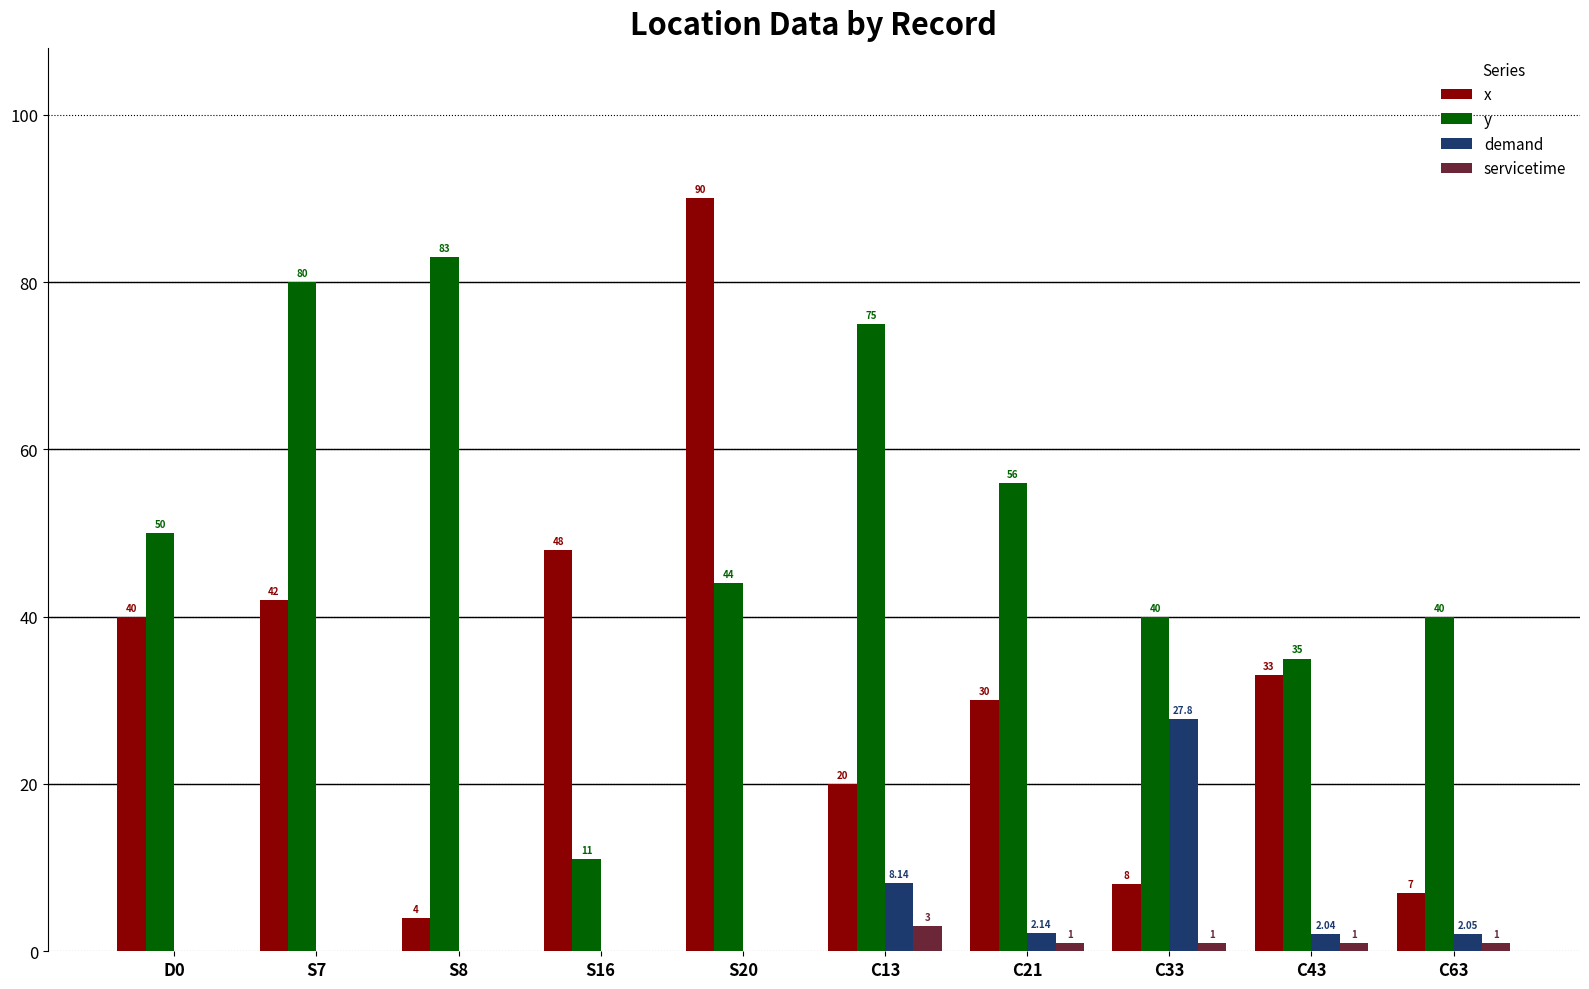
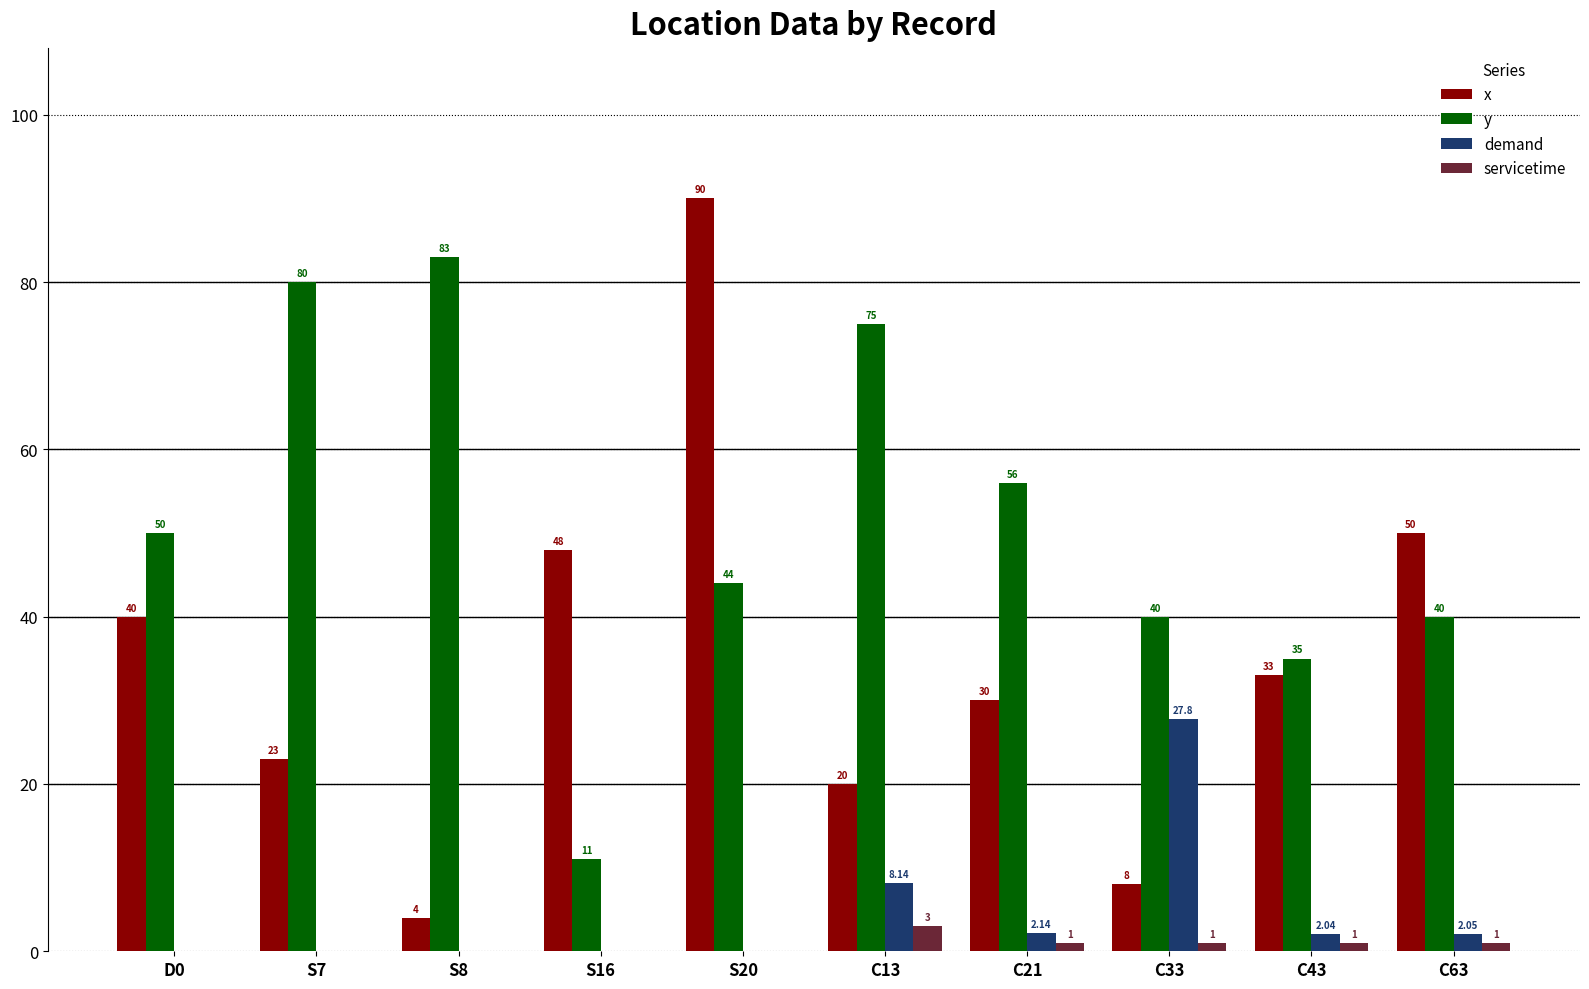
  {
    "x": {
      "D0": 40,
-     "S7": 42,
+     "S7": 23,
      "S8": 4,
      "S16": 48,
      "S20": 90,
      "C13": 20,
      "C21": 30,
      "C33": 8,
      "C43": 33,
-     "C63": 7
+     "C63": 50
    },
    "y": {
      "D0": 50,
      "S7": 80,
      "S8": 83,
      "S16": 11,
      "S20": 44,
      "C13": 75,
      "C21": 56,
      "C33": 40,
      "C43": 35,
      "C63": 40
    },
    "demand": {
      "C13": 8.14,
      "C21": 2.14,
      "C33": 27.8,
      "C43": 2.04,
      "C63": 2.05
    },
    "servicetime": {
      "C13": 3,
      "C21": 1,
      "C33": 1,
      "C43": 1,
      "C63": 1
    }
  }
